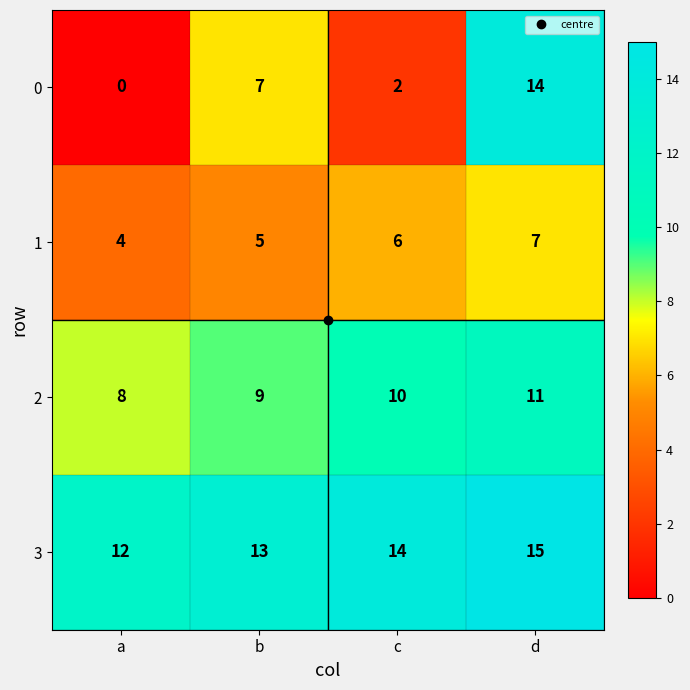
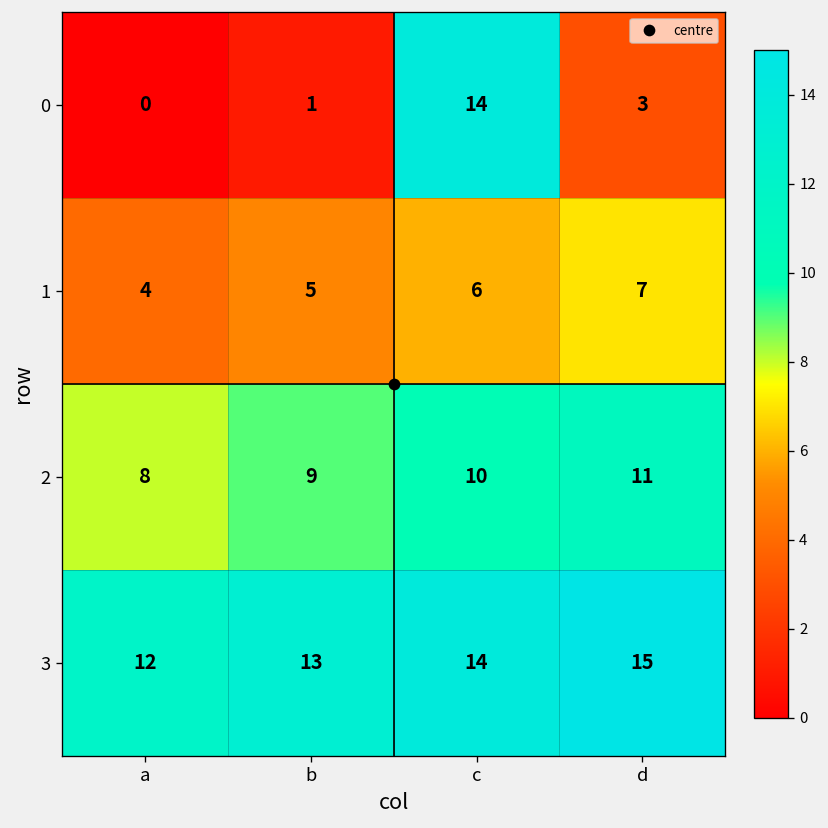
  {
    "0": {
      "a": 0,
-     "b": 7,
-     "c": 2,
-     "d": 14
+     "b": 1,
+     "c": 14,
+     "d": 3
    },
    "1": {
      "a": 4,
      "b": 5,
      "c": 6,
      "d": 7
    },
    "2": {
      "a": 8,
      "b": 9,
      "c": 10,
      "d": 11
    },
    "3": {
      "a": 12,
      "b": 13,
      "c": 14,
      "d": 15
    }
  }
